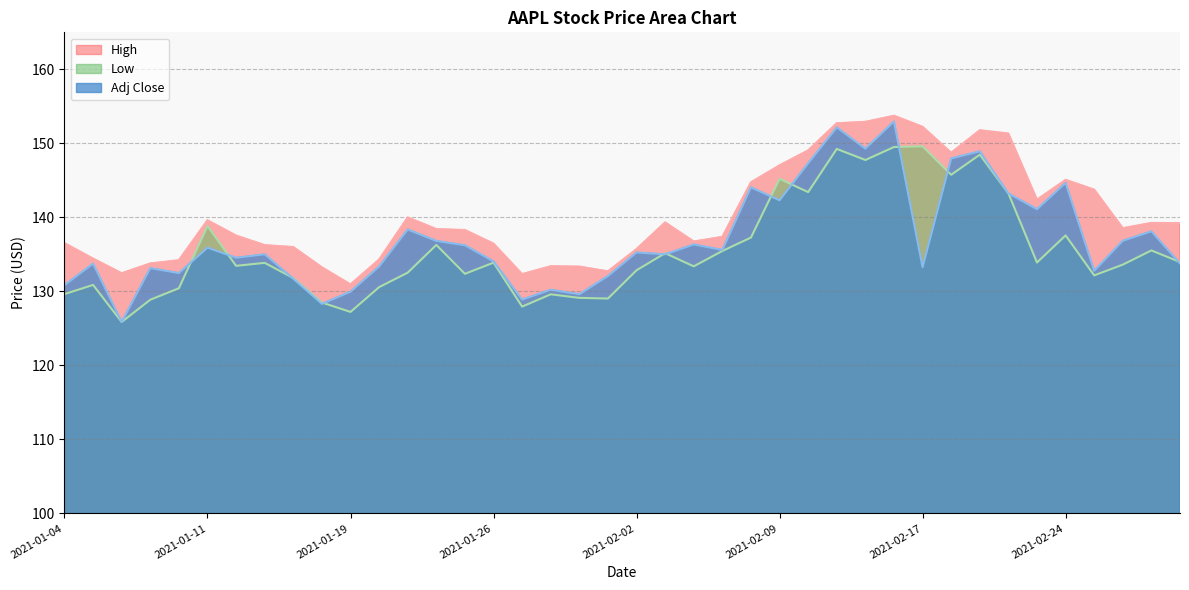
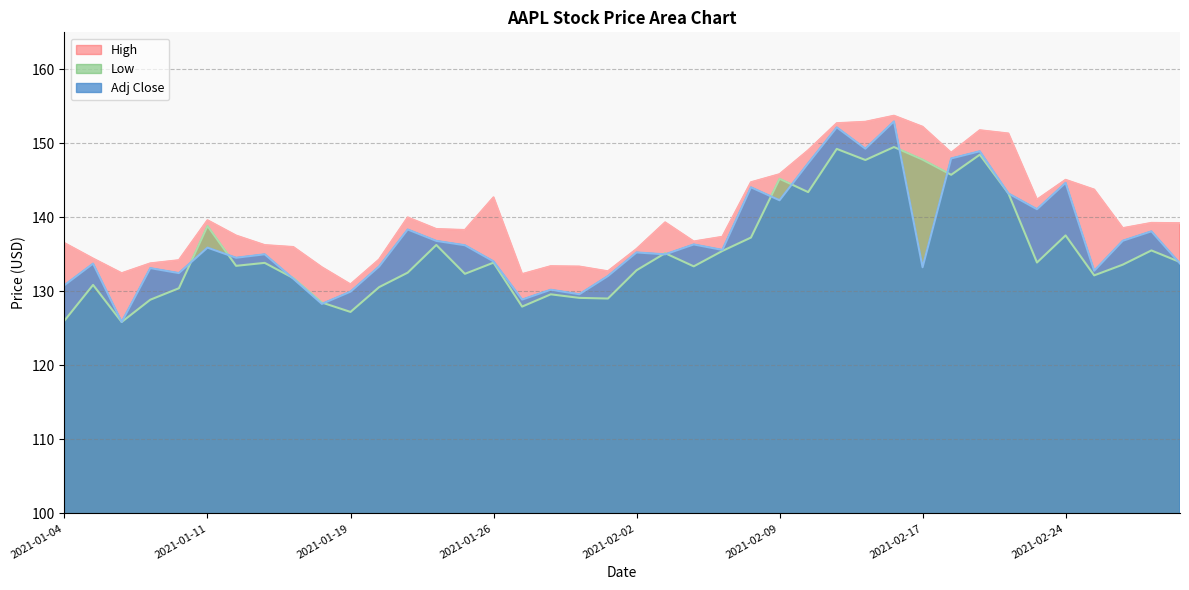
  {
    "High": {
      "2021-01-04": 137,
      "2021-01-11": 140,
      "2021-01-19": 131,
-     "2021-01-26": 136,
+     "2021-01-26": 143,
      "2021-02-02": 136,
-     "2021-02-09": 147,
+     "2021-02-09": 146,
      "2021-02-17": 152,
      "2021-02-24": 145
    },
    "Low": {
-     "2021-01-04": 130,
+     "2021-01-04": 126,
      "2021-01-11": 139,
      "2021-01-19": 127,
      "2021-02-02": 133,
      "2021-02-09": 145,
-     "2021-02-17": 150,
+     "2021-02-17": 148,
      "2021-02-24": 138
    },
    "Adj Close": {
      "2021-01-04": 131,
      "2021-01-11": 136,
      "2021-01-19": 130,
      "2021-02-02": 135,
      "2021-02-09": 142,
      "2021-02-17": 133,
      "2021-02-24": 145
    }
  }
